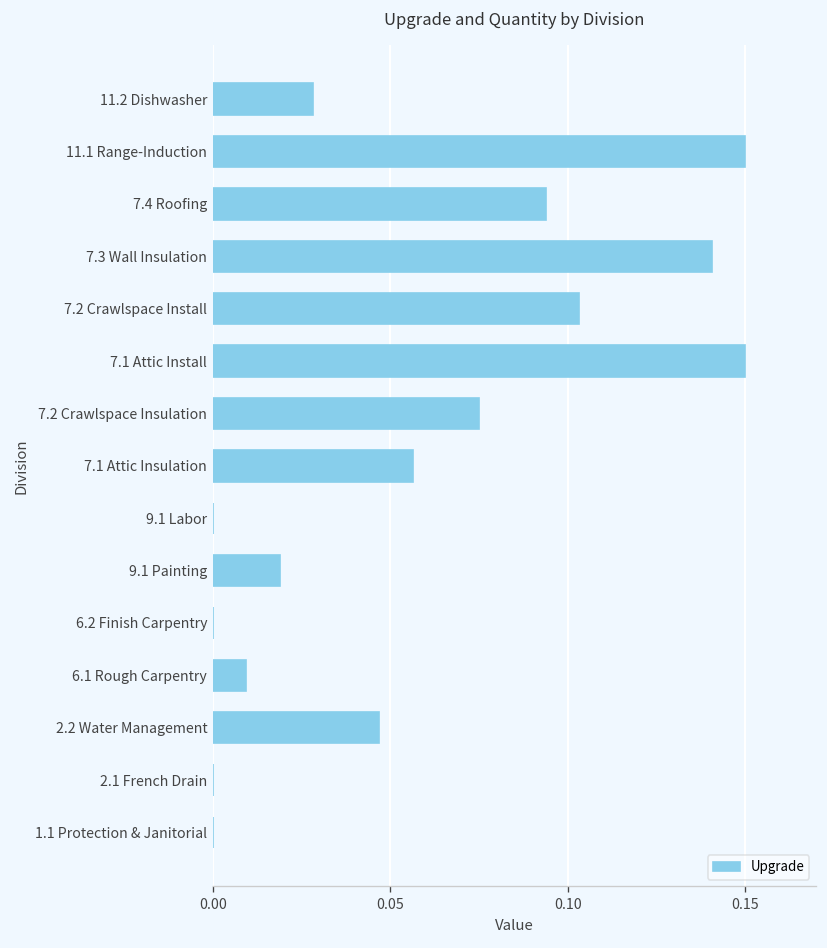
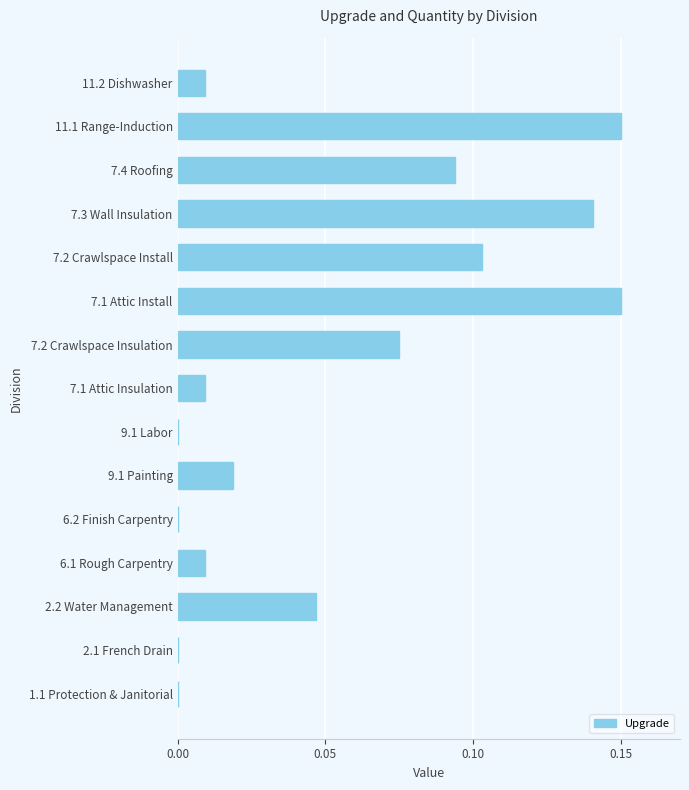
  {
-   "11.2 Dishwasher": 0.028,
+   "11.2 Dishwasher": 0.009,
    "11.1 Range-Induction": 0.150,
    "7.4 Roofing": 0.094,
    "7.3 Wall Insulation": 0.141,
    "7.2 Crawlspace Install": 0.103,
    "7.1 Attic Install": 0.150,
    "7.2 Crawlspace Insulation": 0.075,
-   "7.1 Attic Insulation": 0.056,
+   "7.1 Attic Insulation": 0.009,
    "9.1 Labor": 0.000,
    "9.1 Painting": 0.019,
    "6.2 Finish Carpentry": 0.000,
    "6.1 Rough Carpentry": 0.009,
    "2.2 Water Management": 0.047,
    "2.1 French Drain": 0.000,
    "1.1 Protection & Janitorial": 0.000
  }
